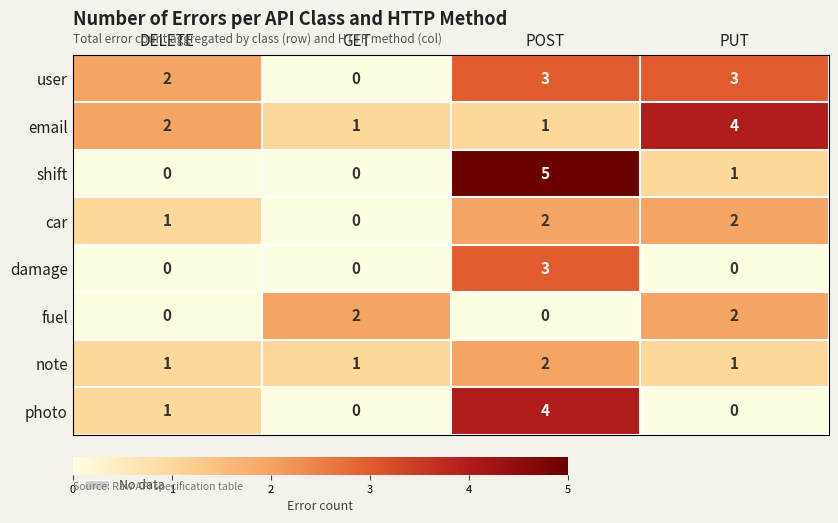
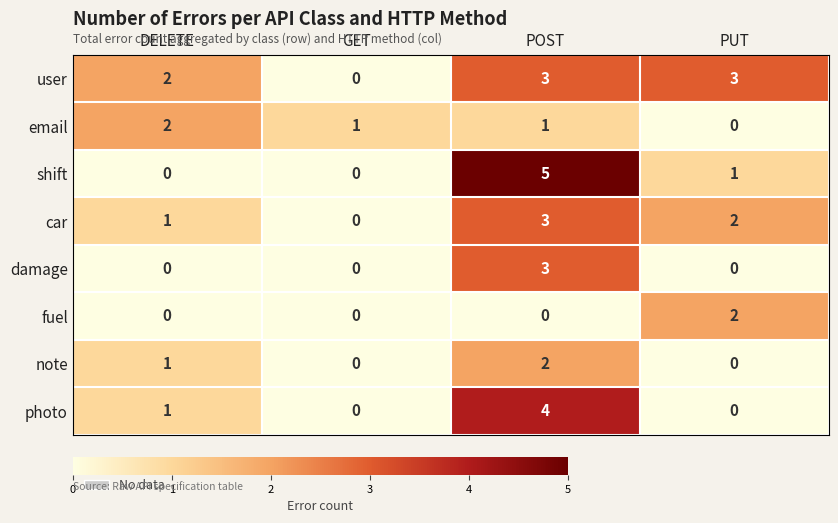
  {
    "user": {
      "DELETE": 2,
      "GET": 0,
      "POST": 3,
      "PUT": 3
    },
    "email": {
      "DELETE": 2,
      "GET": 1,
      "POST": 1,
-     "PUT": 4
+     "PUT": 0
    },
    "shift": {
      "DELETE": 0,
      "GET": 0,
      "POST": 5,
      "PUT": 1
    },
    "car": {
      "DELETE": 1,
      "GET": 0,
-     "POST": 2,
+     "POST": 3,
      "PUT": 2
    },
    "damage": {
      "DELETE": 0,
      "GET": 0,
      "POST": 3,
      "PUT": 0
    },
    "fuel": {
      "DELETE": 0,
-     "GET": 2,
+     "GET": 0,
      "POST": 0,
      "PUT": 2
    },
    "note": {
      "DELETE": 1,
-     "GET": 1,
+     "GET": 0,
      "POST": 2,
-     "PUT": 1
+     "PUT": 0
    },
    "photo": {
      "DELETE": 1,
      "GET": 0,
      "POST": 4,
      "PUT": 0
    }
  }
